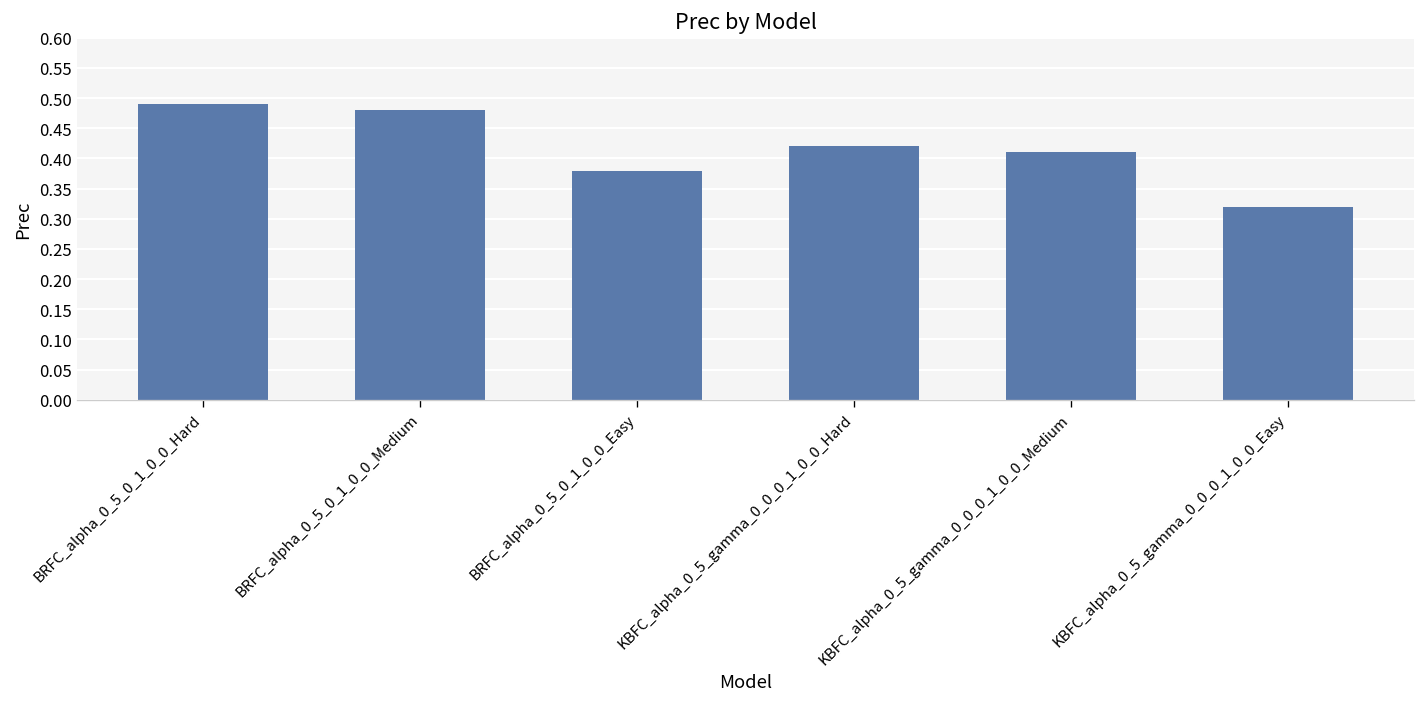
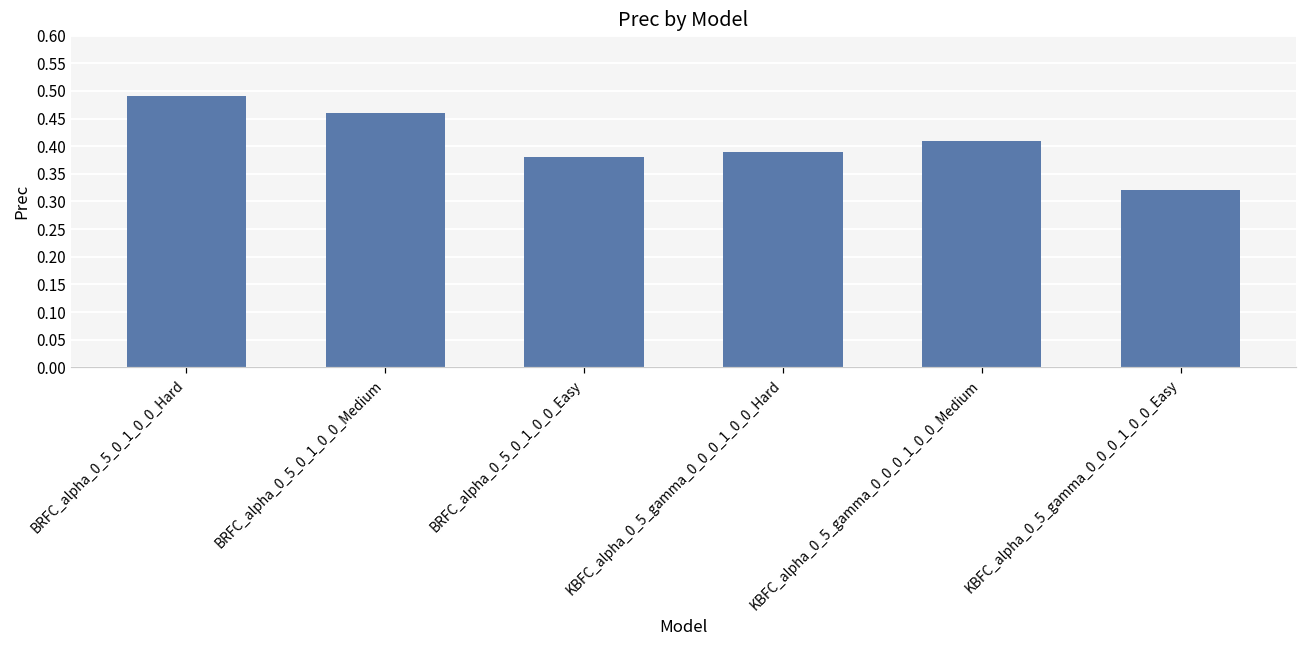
  {
    "BRFC_alpha_0_5_0_1_0_0_Hard": 0.49,
-   "BRFC_alpha_0_5_0_1_0_0_Medium": 0.48,
+   "BRFC_alpha_0_5_0_1_0_0_Medium": 0.46,
    "BRFC_alpha_0_5_0_1_0_0_Easy": 0.38,
-   "KBFC_alpha_0_5_gamma_0_0_0_1_0_0_Hard": 0.42,
+   "KBFC_alpha_0_5_gamma_0_0_0_1_0_0_Hard": 0.39,
    "KBFC_alpha_0_5_gamma_0_0_0_1_0_0_Medium": 0.41,
    "KBFC_alpha_0_5_gamma_0_0_0_1_0_0_Easy": 0.32
  }
